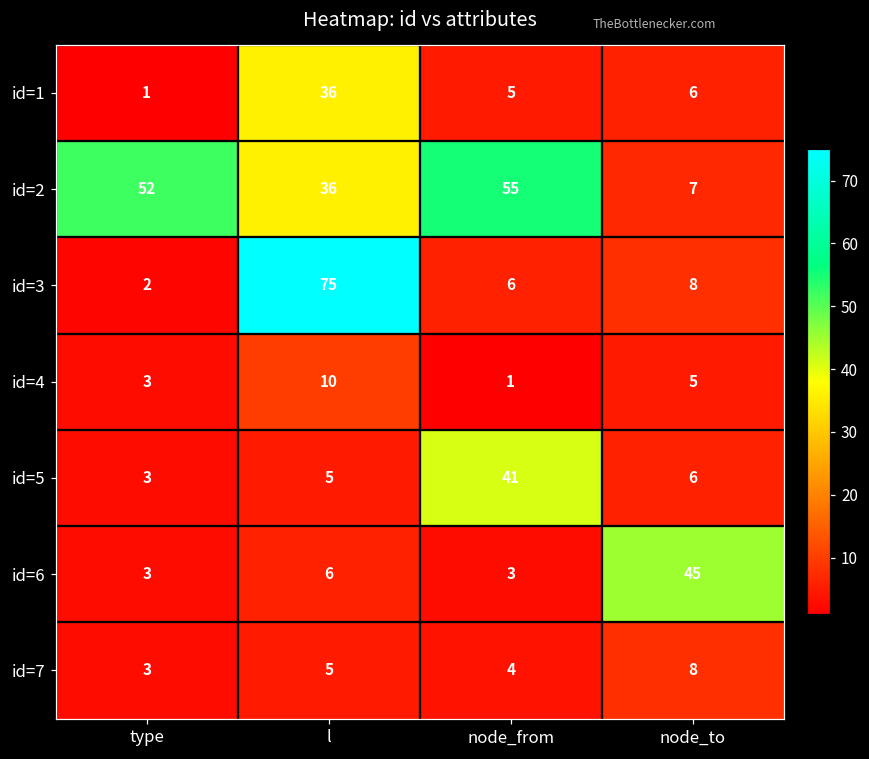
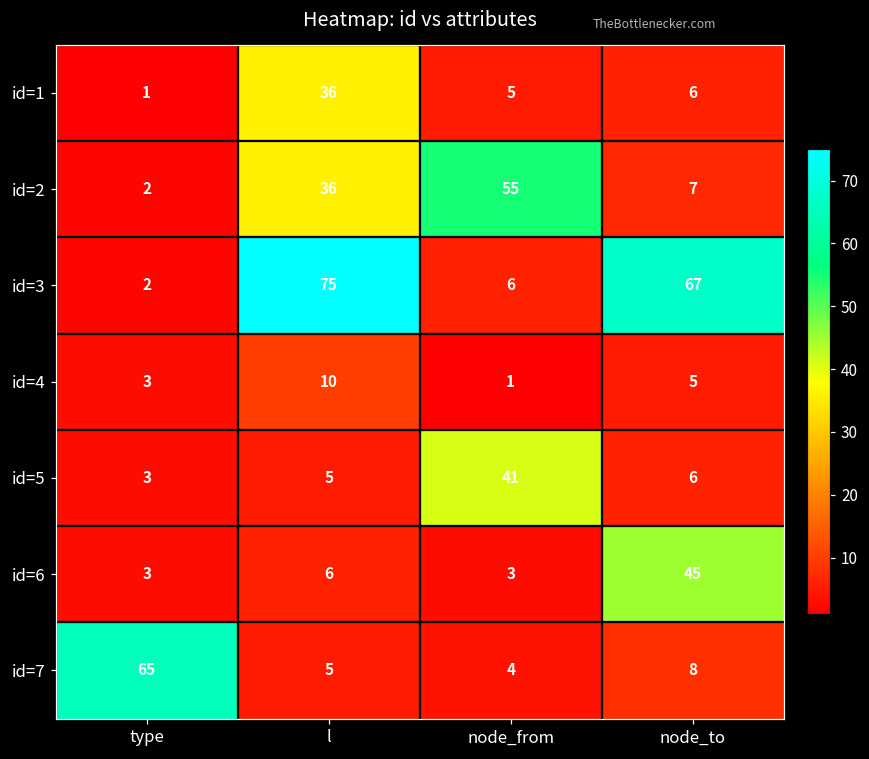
  {
    "id=1": {
      "type": 1,
      "l": 36,
      "node_from": 5,
      "node_to": 6
    },
    "id=2": {
-     "type": 52,
+     "type": 2,
      "l": 36,
      "node_from": 55,
      "node_to": 7
    },
    "id=3": {
      "type": 2,
      "l": 75,
      "node_from": 6,
-     "node_to": 8
+     "node_to": 67
    },
    "id=4": {
      "type": 3,
      "l": 10,
      "node_from": 1,
      "node_to": 5
    },
    "id=5": {
      "type": 3,
      "l": 5,
      "node_from": 41,
      "node_to": 6
    },
    "id=6": {
      "type": 3,
      "l": 6,
      "node_from": 3,
      "node_to": 45
    },
    "id=7": {
-     "type": 3,
+     "type": 65,
      "l": 5,
      "node_from": 4,
      "node_to": 8
    }
  }
